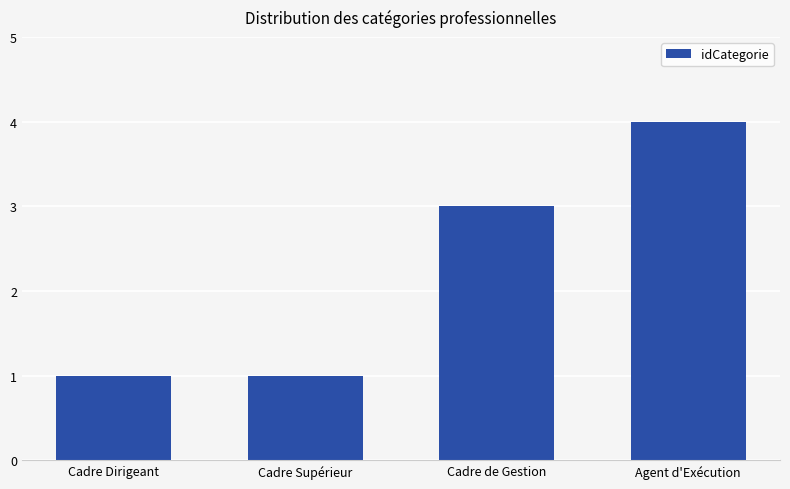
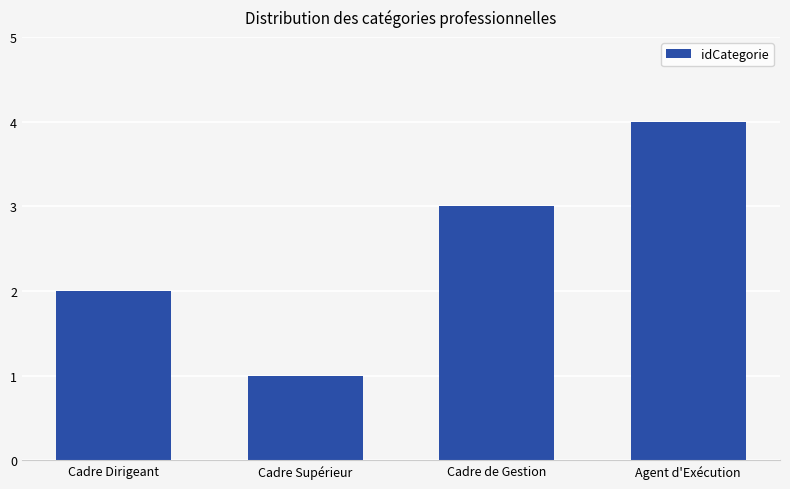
  {
-   "Cadre Dirigeant": 1,
+   "Cadre Dirigeant": 2,
    "Cadre Supérieur": 1,
    "Cadre de Gestion": 3,
    "Agent d'Exécution": 4
  }
